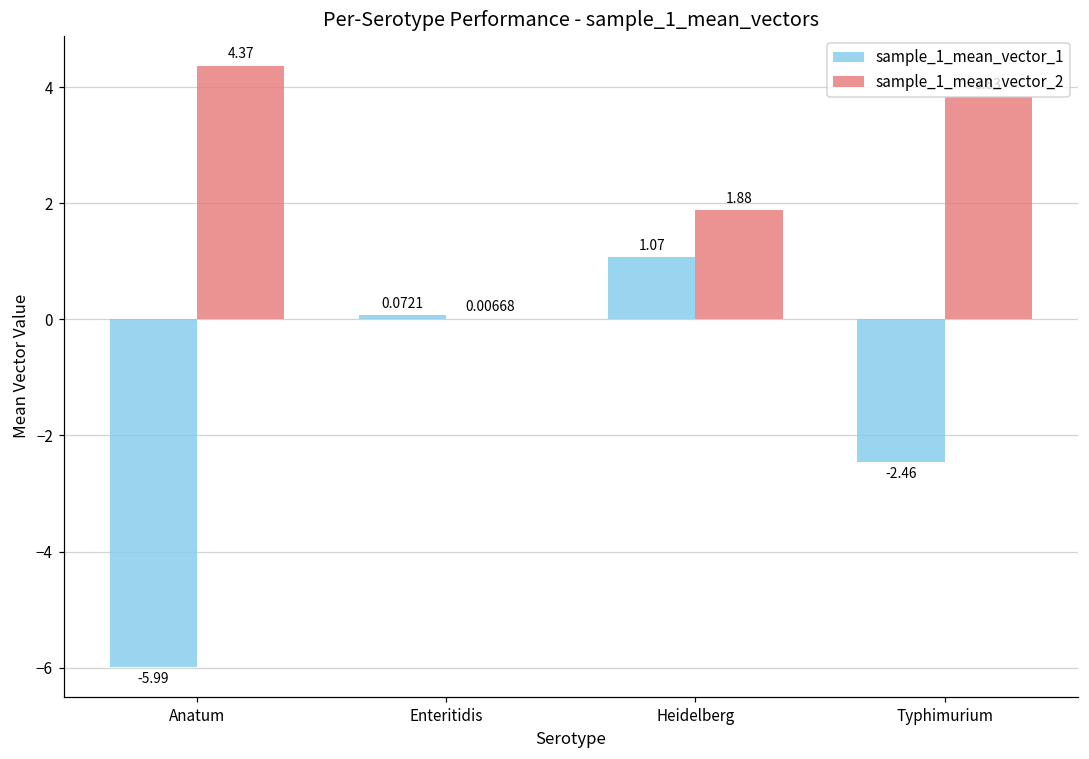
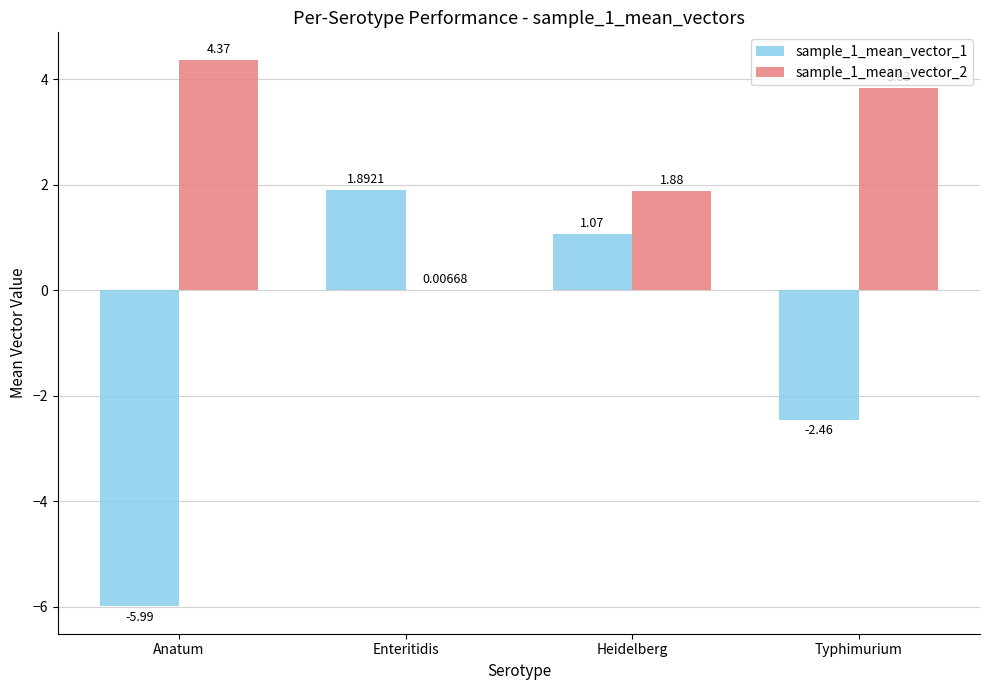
  {
    "sample_1_mean_vector_1": {
      "Anatum": -5.99,
-     "Enteritidis": 0.0721,
+     "Enteritidis": 1.8921,
      "Heidelberg": 1.07,
      "Typhimurium": -2.46
    },
    "sample_1_mean_vector_2": {
      "Anatum": 4.37,
      "Enteritidis": 0.00668,
      "Heidelberg": 1.88
    }
  }
